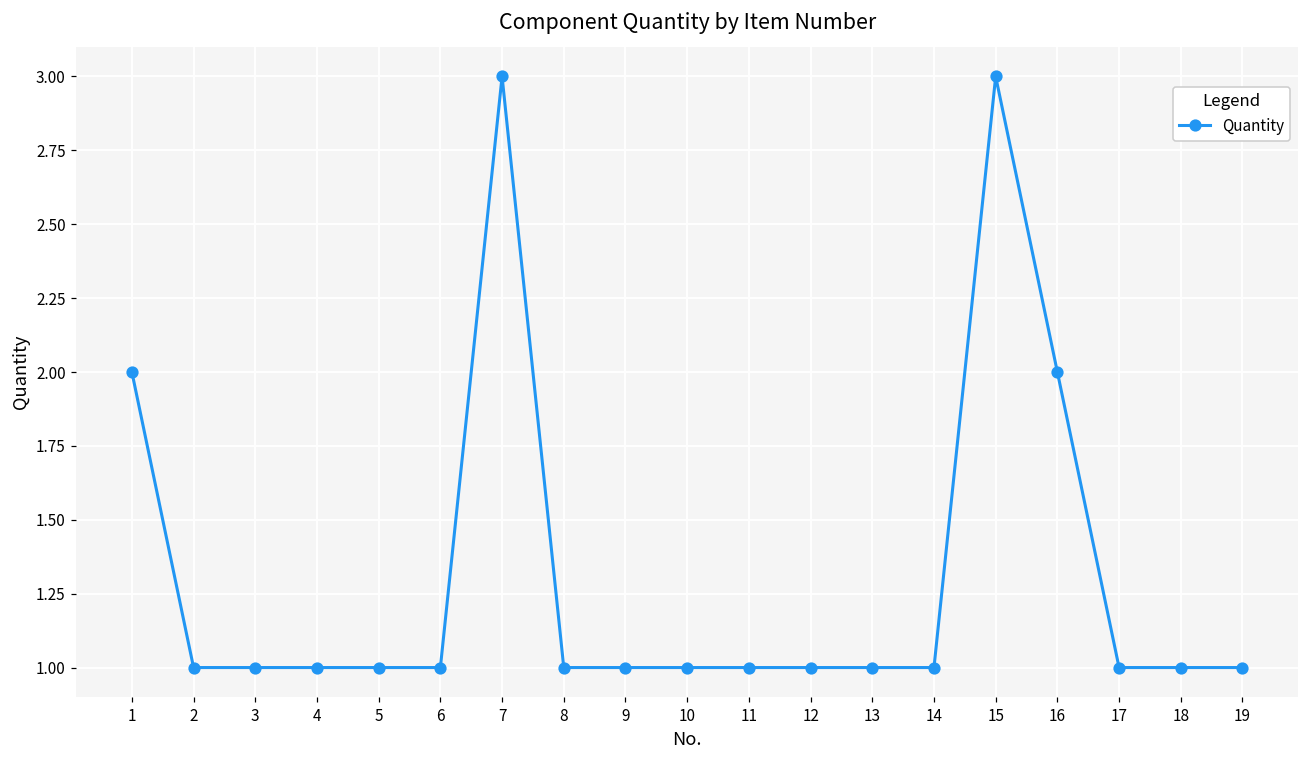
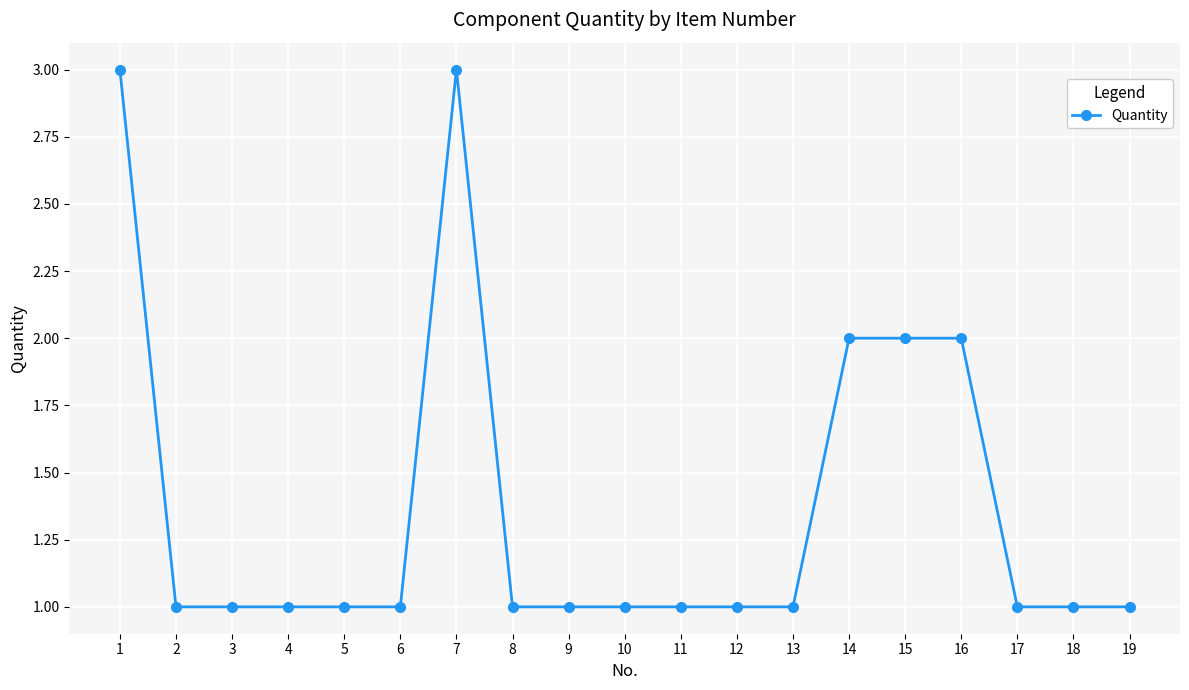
  {
-   "1": 2,
+   "1": 3,
    "2": 1,
    "3": 1,
    "4": 1,
    "5": 1,
    "6": 1,
    "7": 3,
    "8": 1,
    "9": 1,
    "10": 1,
    "11": 1,
    "12": 1,
    "13": 1,
-   "14": 1,
-   "15": 3,
+   "14": 2,
+   "15": 2,
    "16": 2,
    "17": 1,
    "18": 1,
    "19": 1
  }
